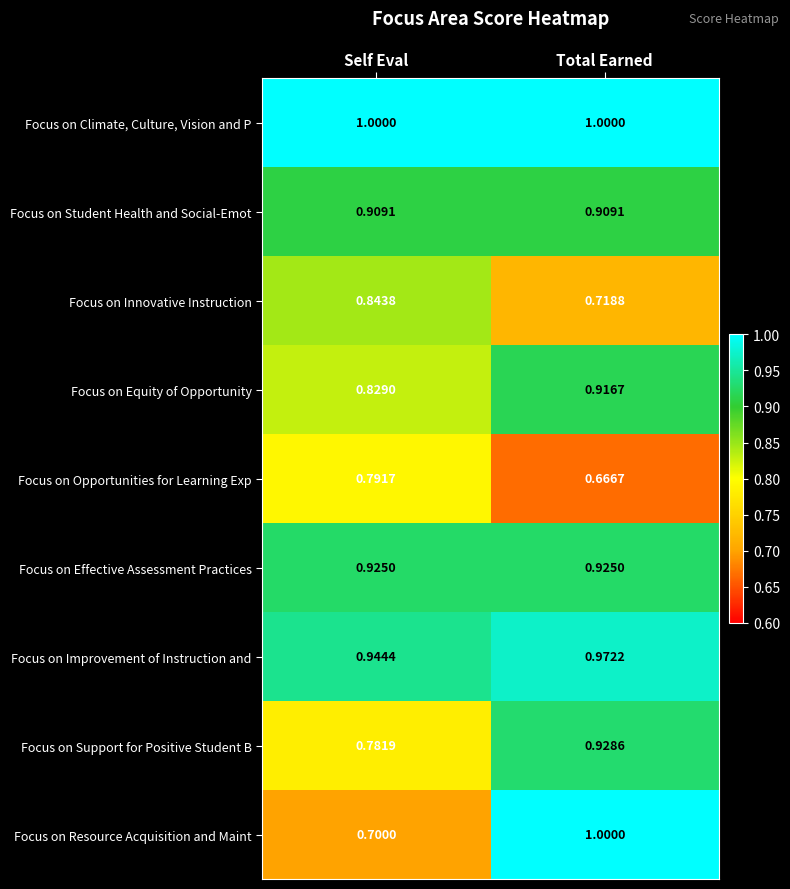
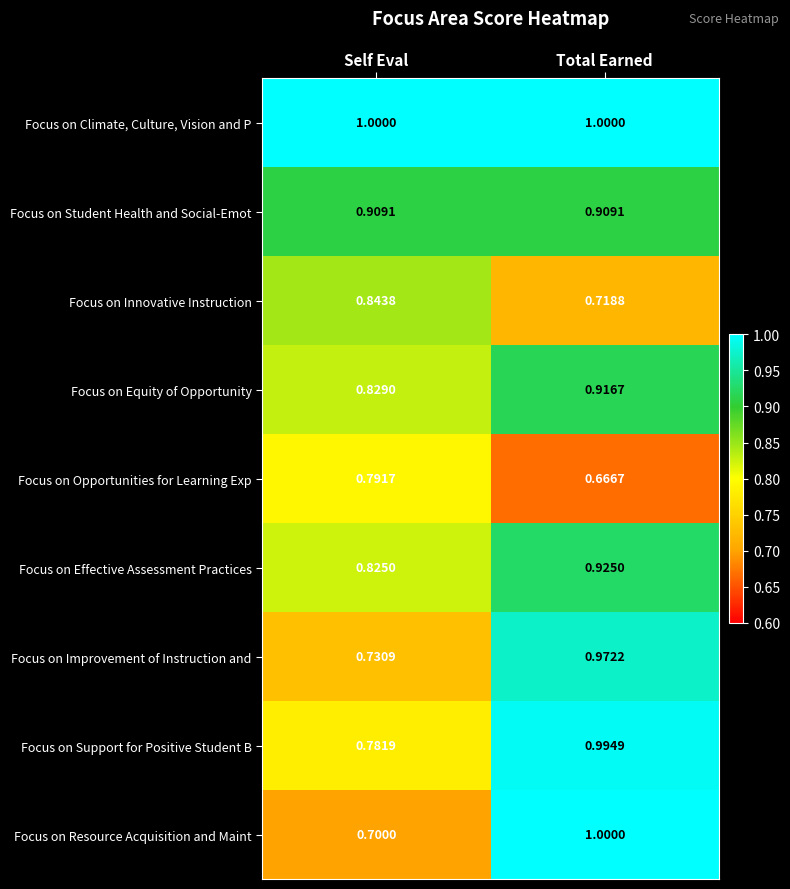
  {
    "Focus on Climate, Culture, Vision and P": {
      "Self Eval": 1.0000,
      "Total Earned": 1.0000
    },
    "Focus on Student Health and Social-Emot": {
      "Self Eval": 0.9091,
      "Total Earned": 0.9091
    },
    "Focus on Innovative Instruction": {
      "Self Eval": 0.8438,
      "Total Earned": 0.7188
    },
    "Focus on Equity of Opportunity": {
      "Self Eval": 0.8290,
      "Total Earned": 0.9167
    },
    "Focus on Opportunities for Learning Exp": {
      "Self Eval": 0.7917,
      "Total Earned": 0.6667
    },
    "Focus on Effective Assessment Practices": {
-     "Self Eval": 0.9250,
+     "Self Eval": 0.8250,
      "Total Earned": 0.9250
    },
    "Focus on Improvement of Instruction and": {
-     "Self Eval": 0.9444,
+     "Self Eval": 0.7309,
      "Total Earned": 0.9722
    },
    "Focus on Support for Positive Student B": {
      "Self Eval": 0.7819,
-     "Total Earned": 0.9286
+     "Total Earned": 0.9949
    },
    "Focus on Resource Acquisition and Maint": {
      "Self Eval": 0.7000,
      "Total Earned": 1.0000
    }
  }
